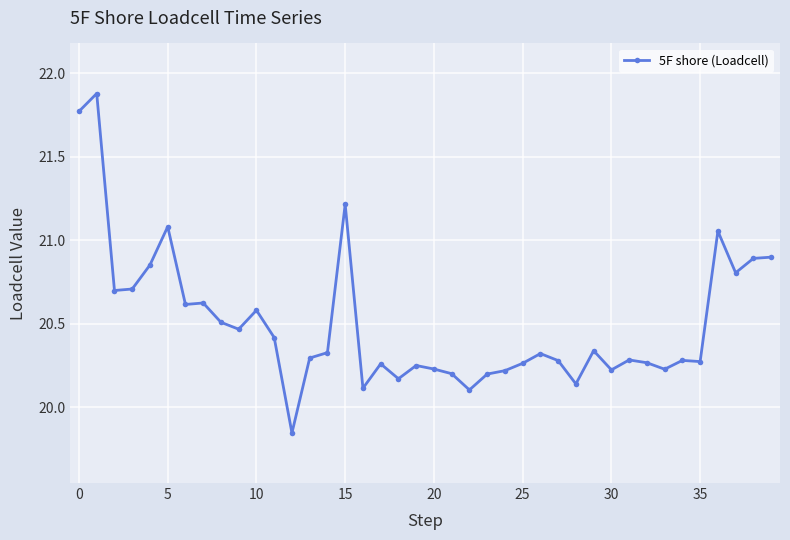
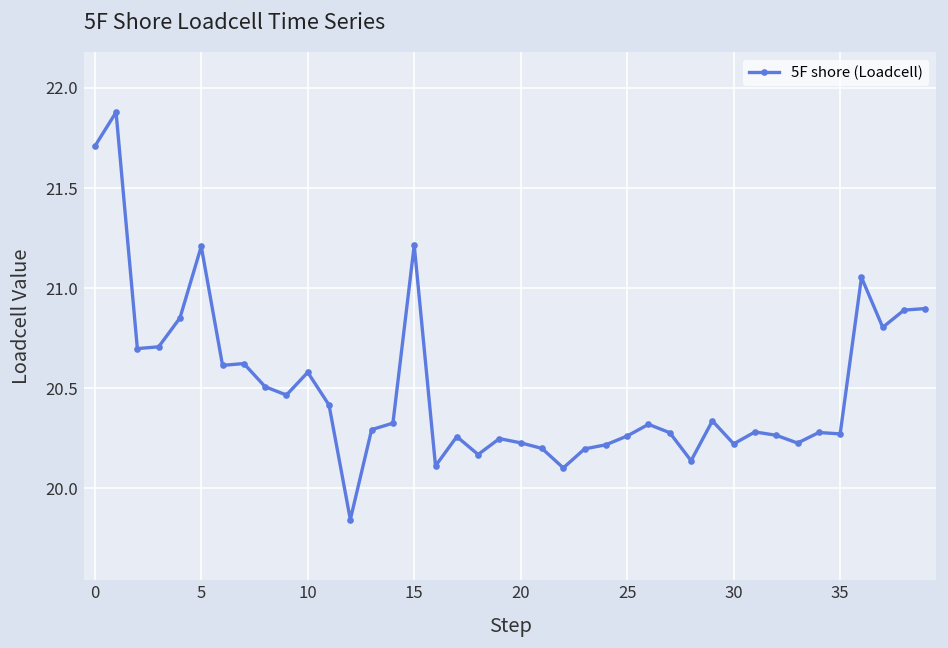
  {
-   "0": 21.77,
-   "5": 21.08,
+   "0": 21.71,
+   "5": 21.21,
    "10": 20.58,
    "15": 21.21,
    "20": 20.23,
    "25": 20.26,
    "30": 20.22,
    "35": 20.27
  }
